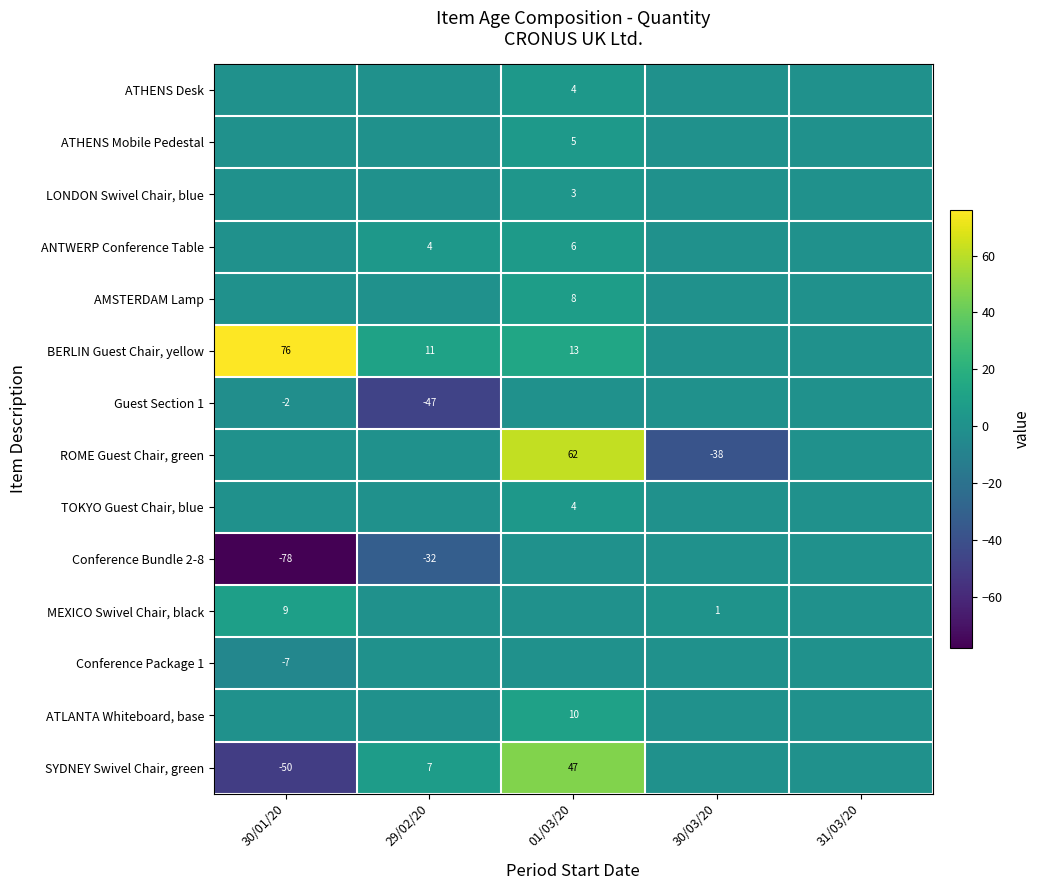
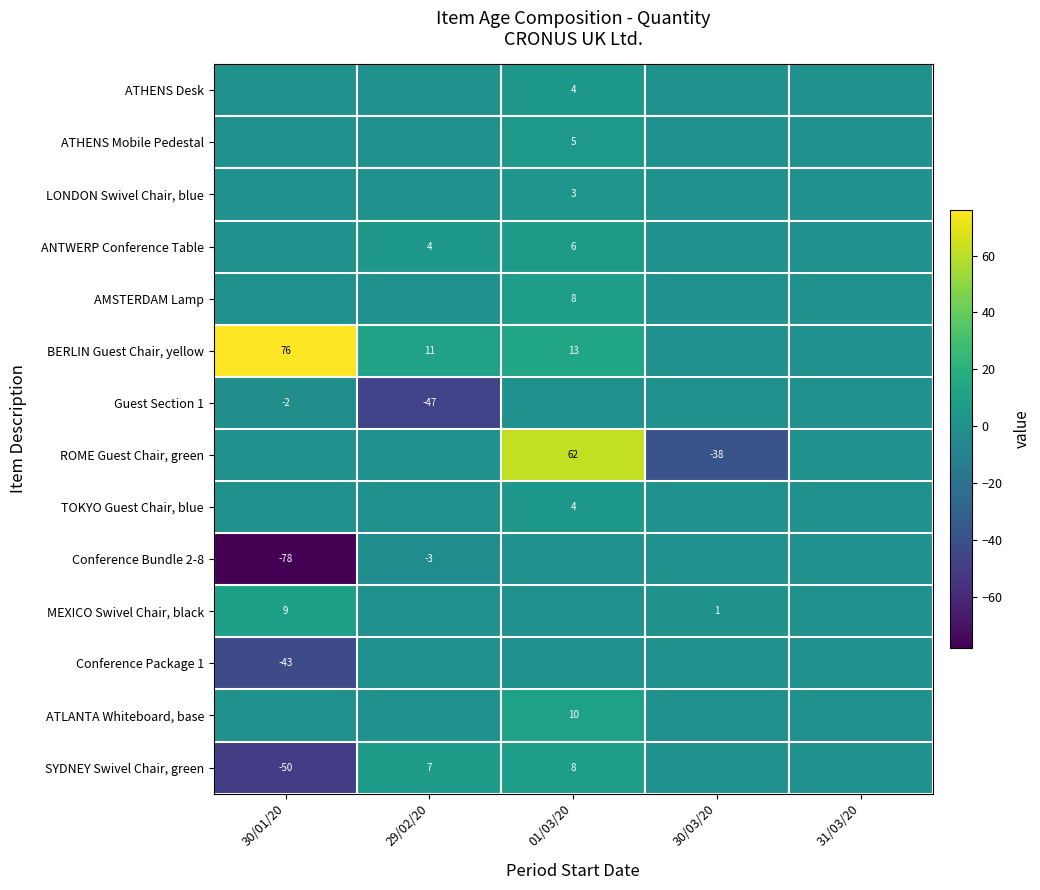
  {
    "ATHENS Desk": {
      "01/03/20": 4
    },
    "ATHENS Mobile Pedestal": {
      "01/03/20": 5
    },
    "LONDON Swivel Chair, blue": {
      "01/03/20": 3
    },
    "ANTWERP Conference Table": {
      "29/02/20": 4,
      "01/03/20": 6
    },
    "AMSTERDAM Lamp": {
      "01/03/20": 8
    },
    "BERLIN Guest Chair, yellow": {
      "30/01/20": 76,
      "29/02/20": 11,
      "01/03/20": 13
    },
    "Guest Section 1": {
      "30/01/20": -2,
      "29/02/20": -47
    },
    "ROME Guest Chair, green": {
      "01/03/20": 62,
      "30/03/20": -38
    },
    "TOKYO Guest Chair, blue": {
      "01/03/20": 4
    },
    "Conference Bundle 2-8": {
      "30/01/20": -78,
-     "29/02/20": -32
+     "29/02/20": -3
    },
    "MEXICO Swivel Chair, black": {
      "30/01/20": 9,
      "30/03/20": 1
    },
    "Conference Package 1": {
-     "30/01/20": -7
+     "30/01/20": -43
    },
    "ATLANTA Whiteboard, base": {
      "01/03/20": 10
    },
    "SYDNEY Swivel Chair, green": {
      "30/01/20": -50,
      "29/02/20": 7,
-     "01/03/20": 47
+     "01/03/20": 8
    }
  }
